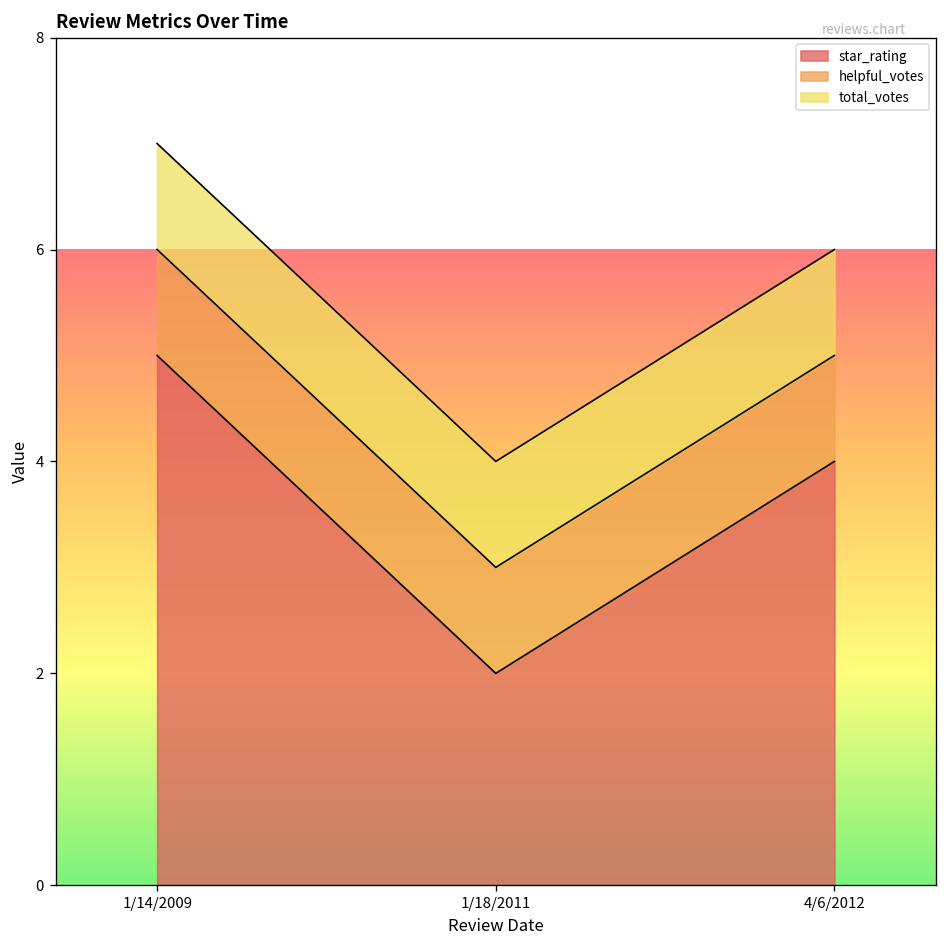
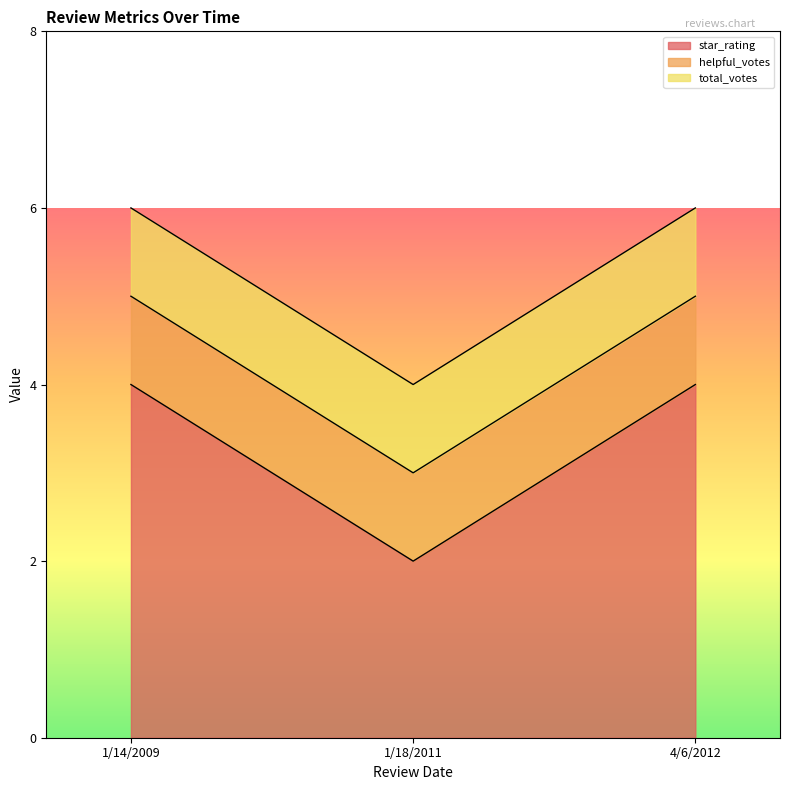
  {
    "star_rating": {
-     "1/14/2009": 5,
+     "1/14/2009": 4,
      "1/18/2011": 2,
      "4/6/2012": 4
    },
    "helpful_votes": {
      "1/14/2009": 1,
      "1/18/2011": 1,
      "4/6/2012": 1
    },
    "total_votes": {
      "1/14/2009": 1,
      "1/18/2011": 1,
      "4/6/2012": 1
    }
  }
